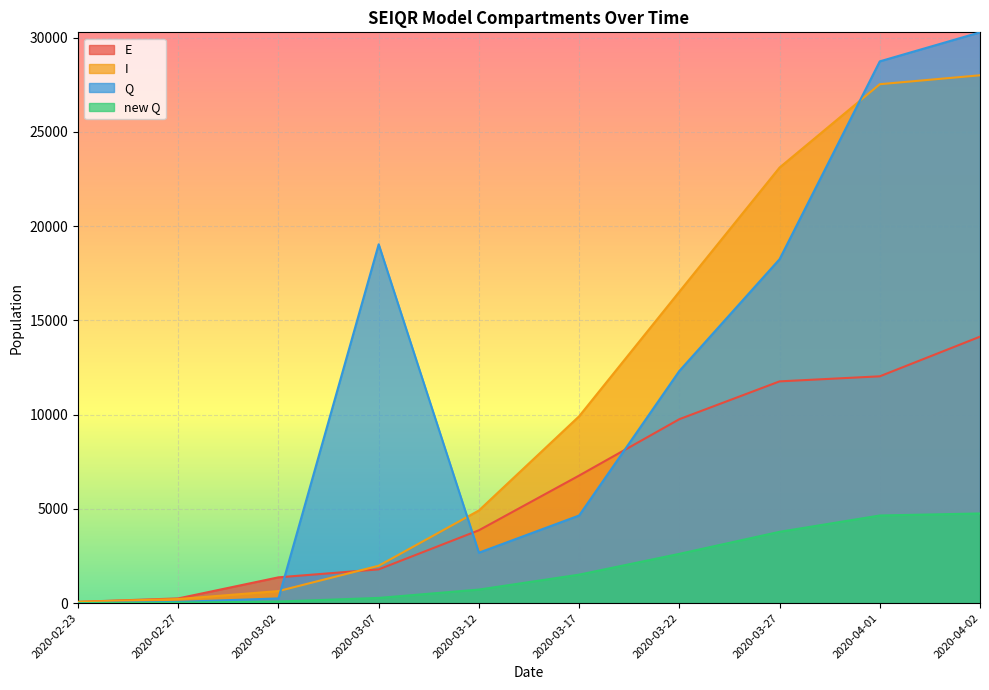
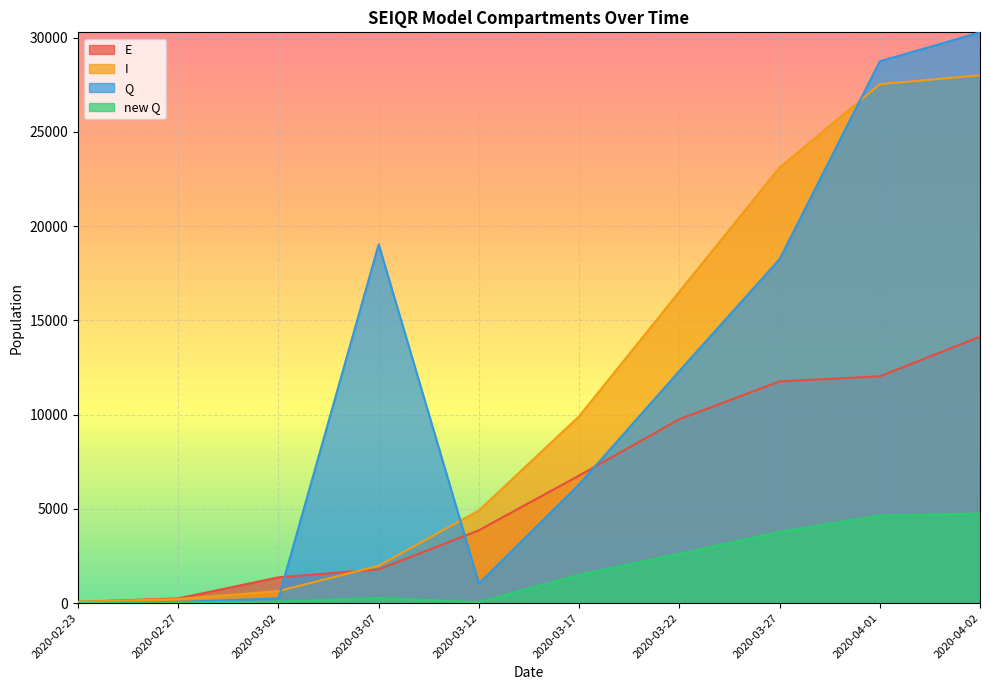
  {
    "E": {
      "2020-03-02": 1400,
      "2020-03-07": 1800,
      "2020-03-12": 3900,
      "2020-03-17": 6800,
      "2020-03-22": 9800,
      "2020-03-27": 11800,
      "2020-04-01": 12000,
      "2020-04-02": 14100
    },
    "I": {
      "2020-03-02": 600,
      "2020-03-07": 2000,
      "2020-03-12": 4900,
      "2020-03-17": 9900,
      "2020-03-22": 16500,
      "2020-03-27": 23100,
      "2020-04-01": 27500,
      "2020-04-02": 28000
    },
    "Q": {
      "2020-03-02": 300,
      "2020-03-07": 19000,
-     "2020-03-12": 2700,
-     "2020-03-17": 4700,
+     "2020-03-12": 1000,
+     "2020-03-17": 6300,
      "2020-03-22": 12300,
      "2020-03-27": 18200,
      "2020-04-01": 28700,
      "2020-04-02": 30300
    },
    "new Q": {
      "2020-03-02": 100,
      "2020-03-07": 300,
-     "2020-03-12": 700,
+     "2020-03-12": 100,
      "2020-03-17": 1500,
      "2020-03-22": 2600,
      "2020-03-27": 3800,
      "2020-04-01": 4700,
      "2020-04-02": 4800
    }
  }
